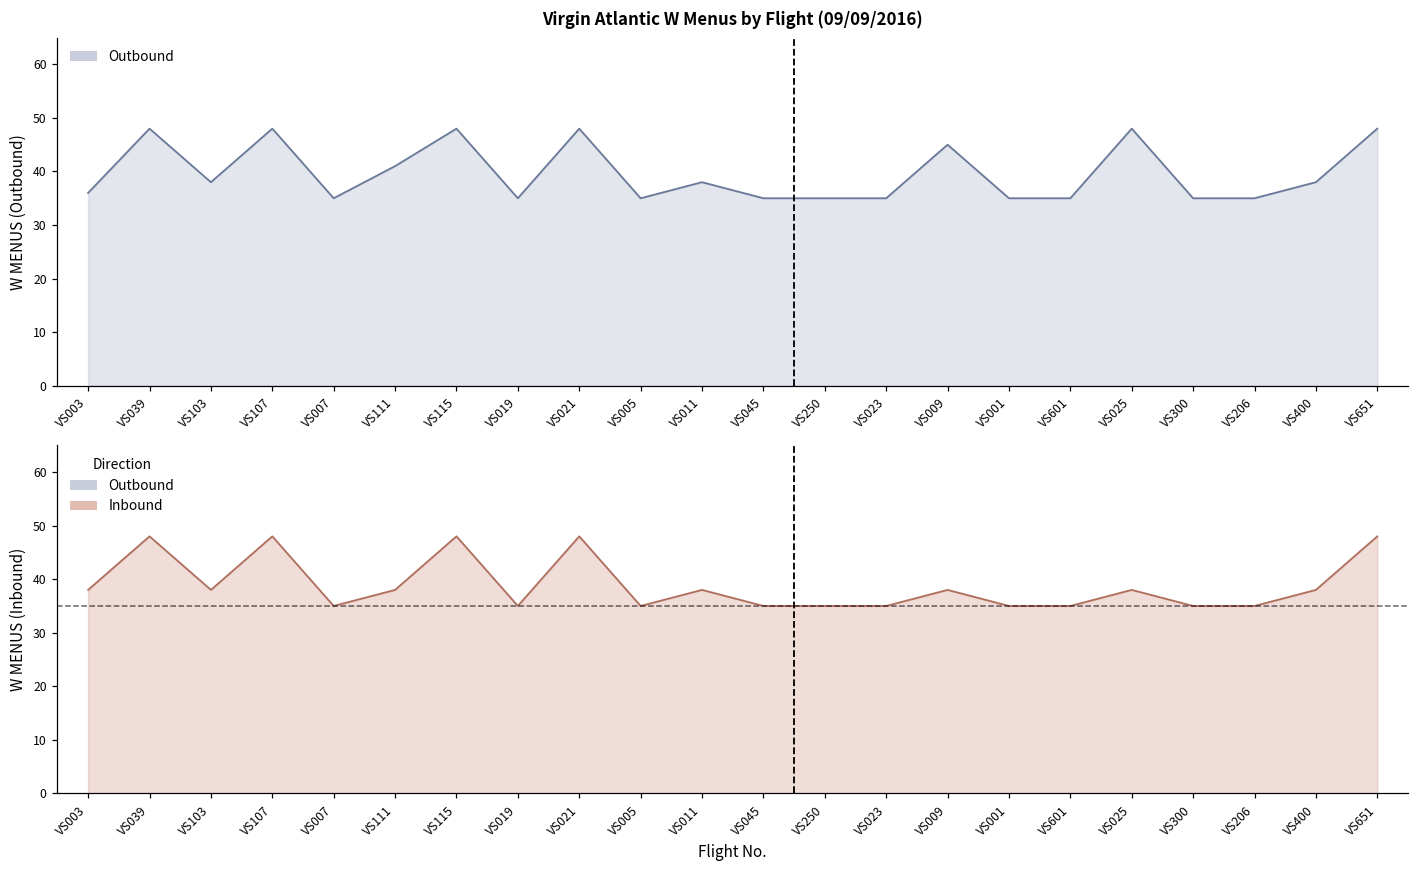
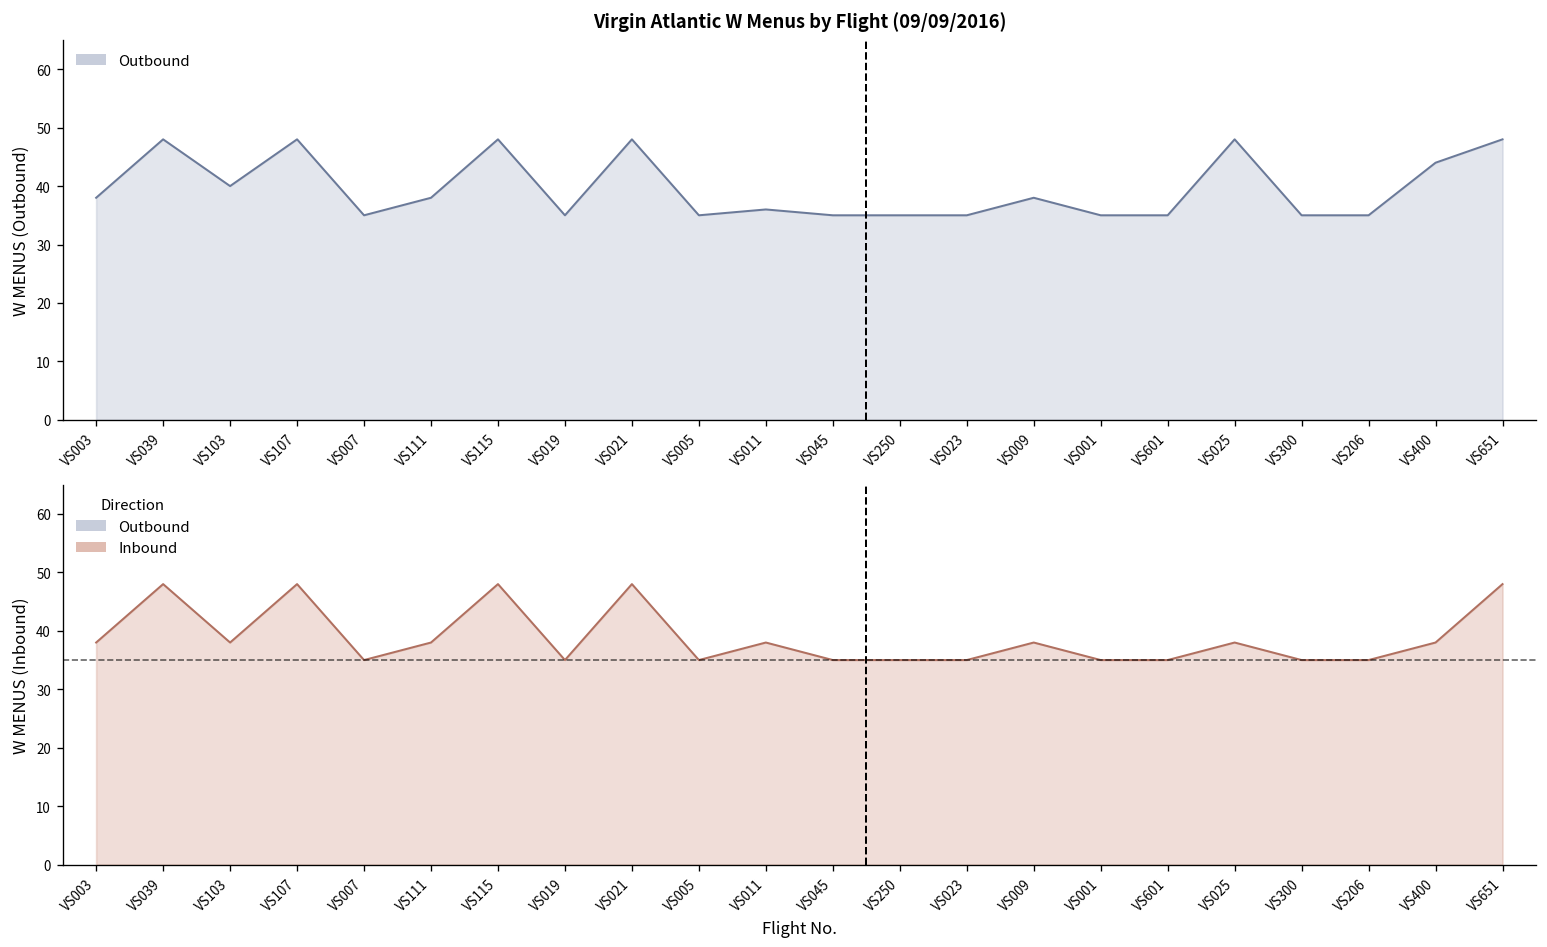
  {
    "Virgin Atlantic W Menus by Flight (09/09/2016)": {
-     "VS003": 36,
+     "VS003": 38,
      "VS039": 48,
-     "VS103": 38,
+     "VS103": 40,
      "VS107": 48,
      "VS007": 35,
-     "VS111": 41,
+     "VS111": 38,
      "VS115": 48,
      "VS019": 35,
      "VS021": 48,
      "VS005": 35,
-     "VS011": 38,
+     "VS011": 36,
      "VS045": 35,
      "VS250": 35,
      "VS023": 35,
-     "VS009": 45,
+     "VS009": 38,
      "VS001": 35,
      "VS601": 35,
      "VS025": 48,
      "VS300": 35,
      "VS206": 35,
-     "VS400": 38,
+     "VS400": 44,
      "VS651": 48
    }
  }
